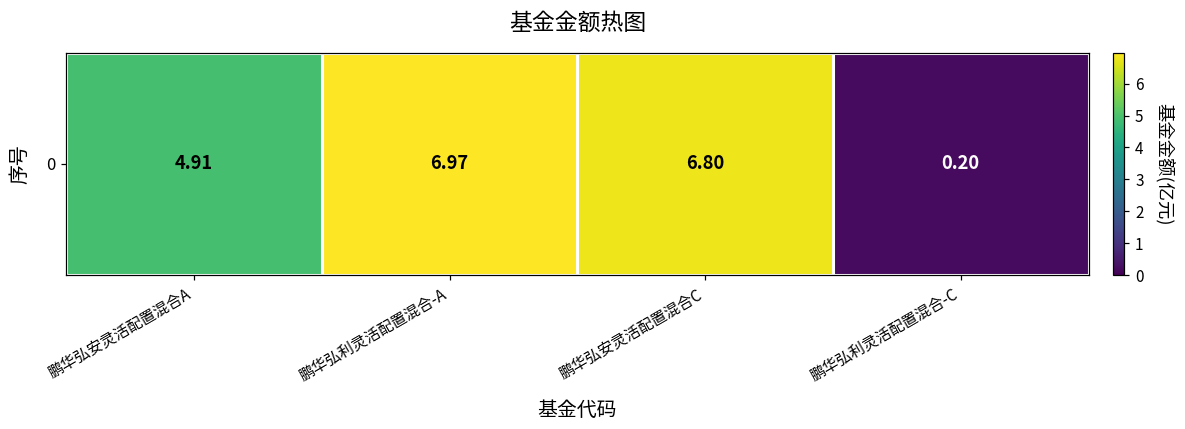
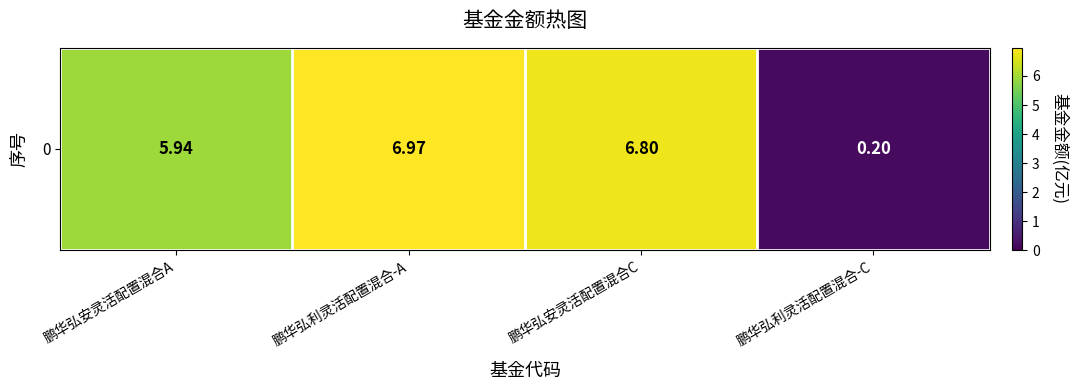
  {
    "0": {
-     "鹏华弘安灵活配置混合A": 4.91,
+     "鹏华弘安灵活配置混合A": 5.94,
      "鹏华弘利灵活配置混合-A": 6.97,
      "鹏华弘安灵活配置混合C": 6.80,
      "鹏华弘利灵活配置混合-C": 0.20
    }
  }
